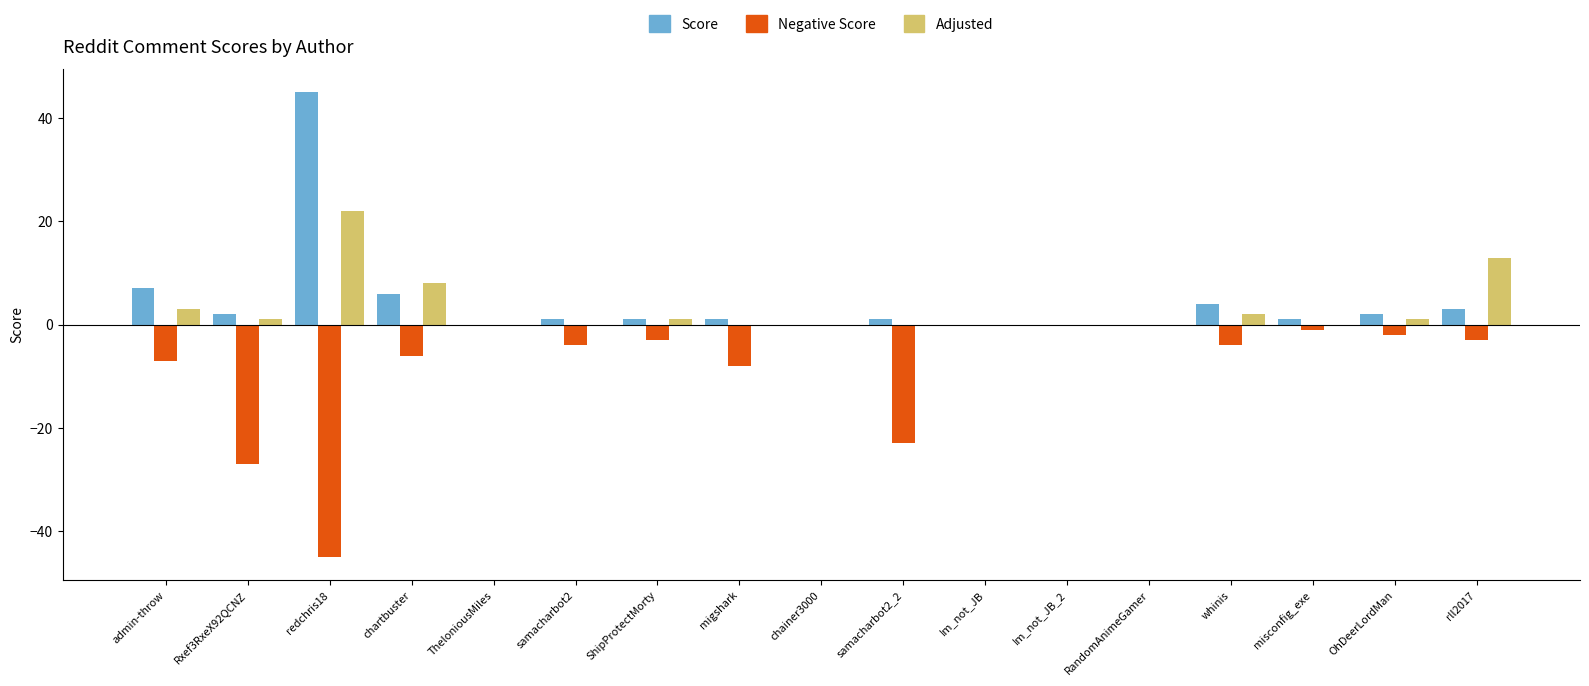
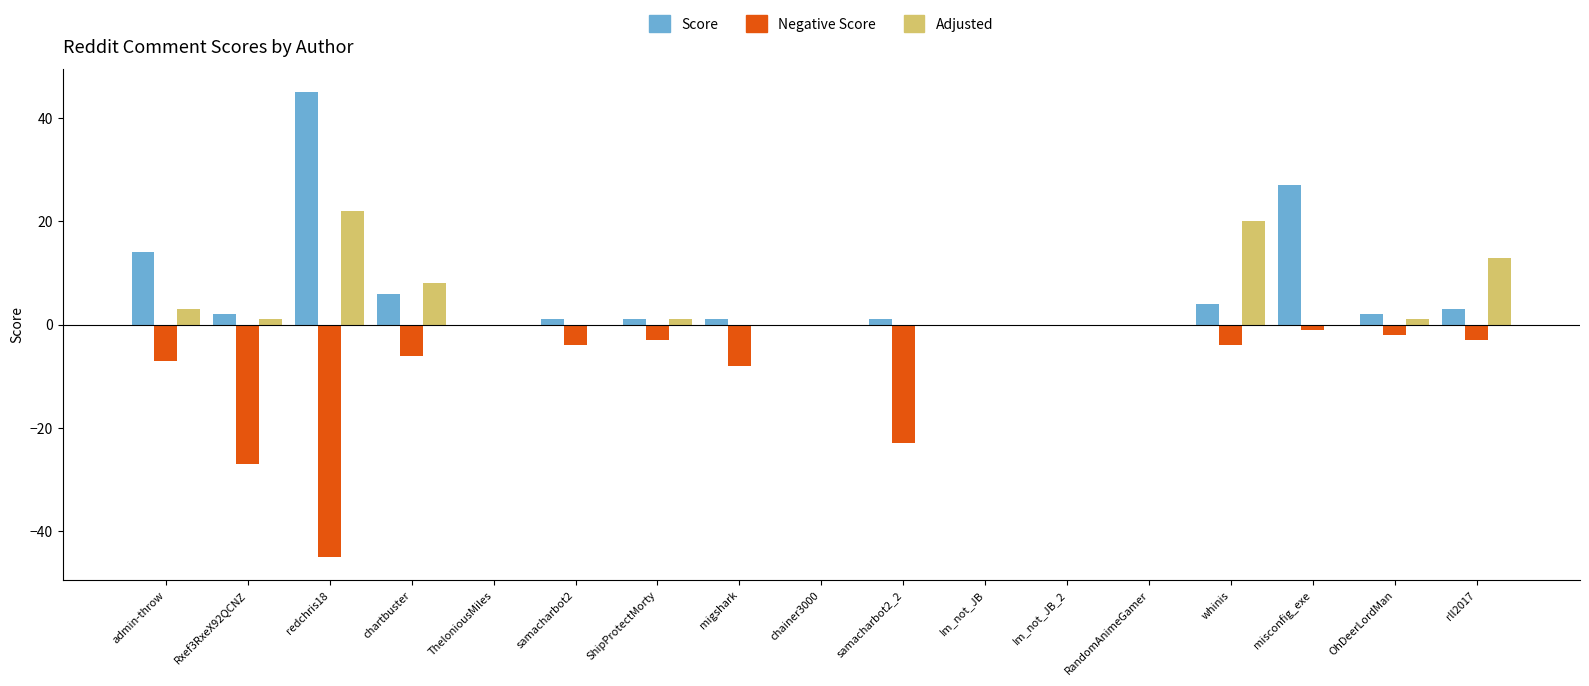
  {
    "Score": {
-     "admin-throw": 7,
+     "admin-throw": 14,
      "Rxef3RxeX92QCNZ": 2,
      "redchris18": 45,
      "chartbuster": 6,
      "TheloniousMiles": 0,
      "samacharbot2": 1,
      "ShipProtectMorty": 1,
      "migshark": 1,
      "chainer3000": 0,
      "samacharbot2_2": 1,
      "Im_not_JB": 0,
      "Im_not_JB_2": 0,
      "RandomAnimeGamer": 0,
      "whinis": 4,
-     "misconfig_exe": 1,
+     "misconfig_exe": 27,
      "OhDeerLordMan": 2,
      "rll2017": 3
    },
    "Negative Score": {
      "admin-throw": -7,
      "Rxef3RxeX92QCNZ": -27,
      "redchris18": -45,
      "chartbuster": -6,
      "TheloniousMiles": 0,
      "samacharbot2": -4,
      "ShipProtectMorty": -3,
      "migshark": -8,
      "chainer3000": 0,
      "samacharbot2_2": -23,
      "Im_not_JB": 0,
      "Im_not_JB_2": 0,
      "RandomAnimeGamer": 0,
      "whinis": -4,
      "misconfig_exe": -1,
      "OhDeerLordMan": -2,
      "rll2017": -3
    },
    "Adjusted": {
      "admin-throw": 3,
      "Rxef3RxeX92QCNZ": 1,
      "redchris18": 22,
      "chartbuster": 8,
      "TheloniousMiles": 0,
      "samacharbot2": 0,
      "ShipProtectMorty": 1,
      "migshark": 0,
      "chainer3000": 0,
      "samacharbot2_2": 0,
      "Im_not_JB": 0,
      "Im_not_JB_2": 0,
      "RandomAnimeGamer": 0,
-     "whinis": 2,
+     "whinis": 20,
      "misconfig_exe": 0,
      "OhDeerLordMan": 1,
      "rll2017": 13
    }
  }
